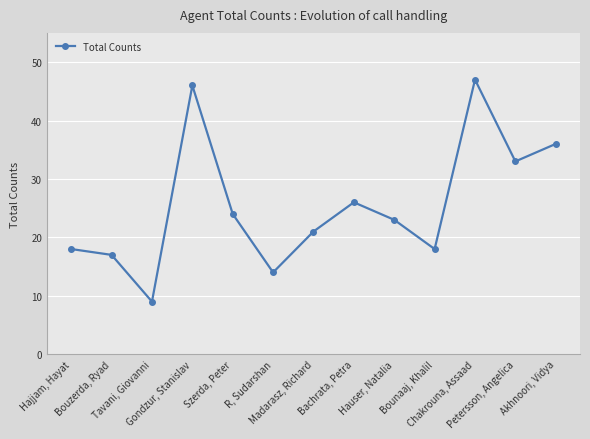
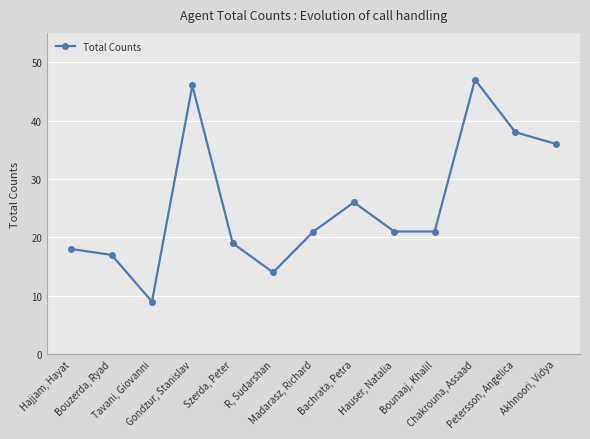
  {
    "Hajjam, Hayat": 18,
    "Bouzerda, Ryad": 17,
    "Tavani, Giovanni": 9,
    "Gondzur, Stanislav": 46,
-   "Szerda, Peter": 24,
+   "Szerda, Peter": 19,
    "R, Sudarshan": 14,
    "Madarasz, Richard": 21,
    "Bachrata, Petra": 26,
-   "Hauser, Natalia": 23,
-   "Bounaaj, Khalil": 18,
+   "Hauser, Natalia": 21,
+   "Bounaaj, Khalil": 21,
    "Chakrouna, Assaad": 47,
-   "Petersson, Angelica": 33,
+   "Petersson, Angelica": 38,
    "Akhnoori, Vidya": 36
  }
